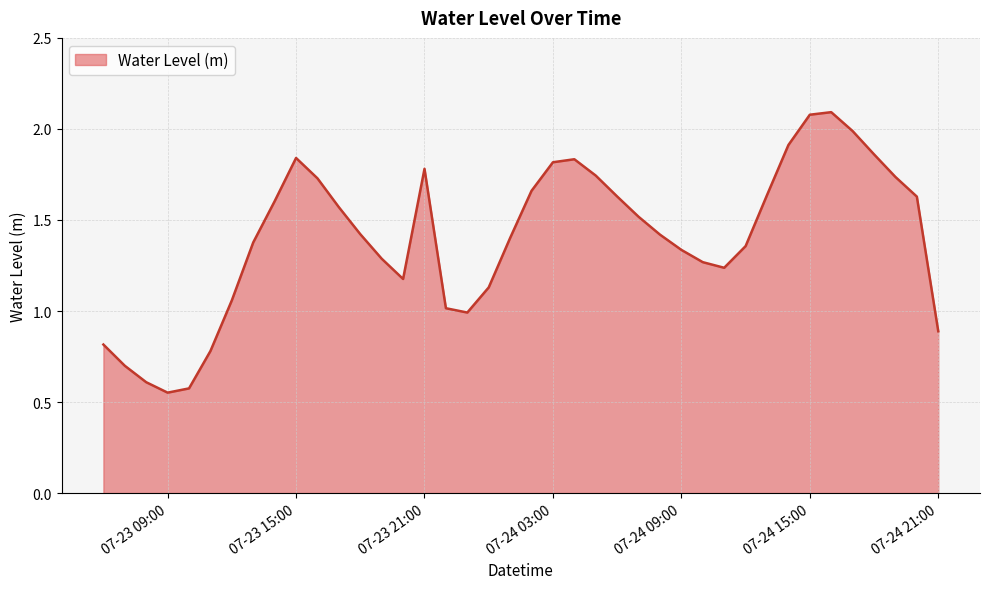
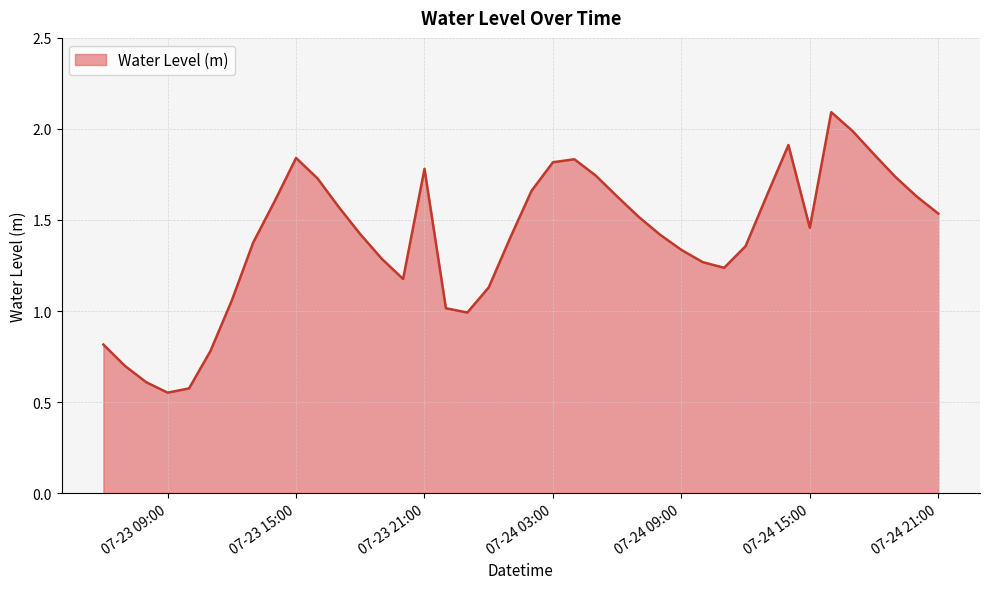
  {
    "07-23 09:00": 0.55,
    "07-23 15:00": 1.84,
    "07-23 21:00": 1.78,
    "07-24 03:00": 1.82,
    "07-24 09:00": 1.34,
-   "07-24 15:00": 2.08,
-   "07-24 21:00": 0.89
+   "07-24 15:00": 1.46,
+   "07-24 21:00": 1.54
  }
